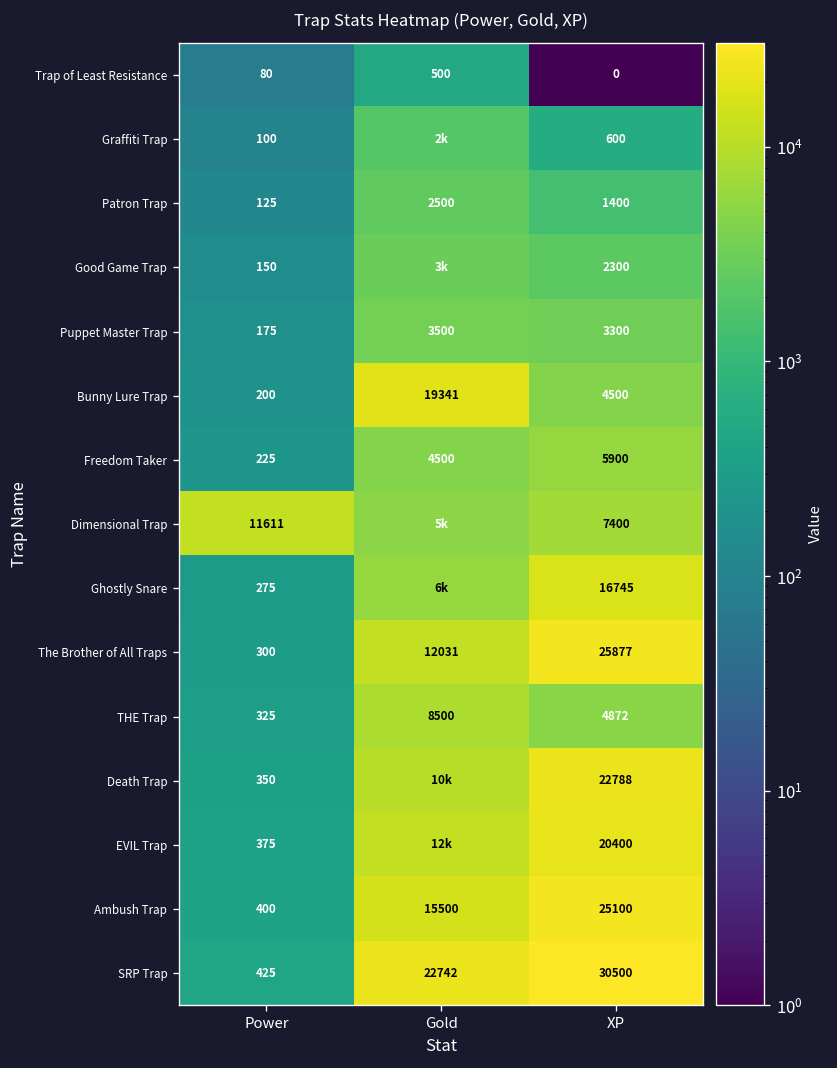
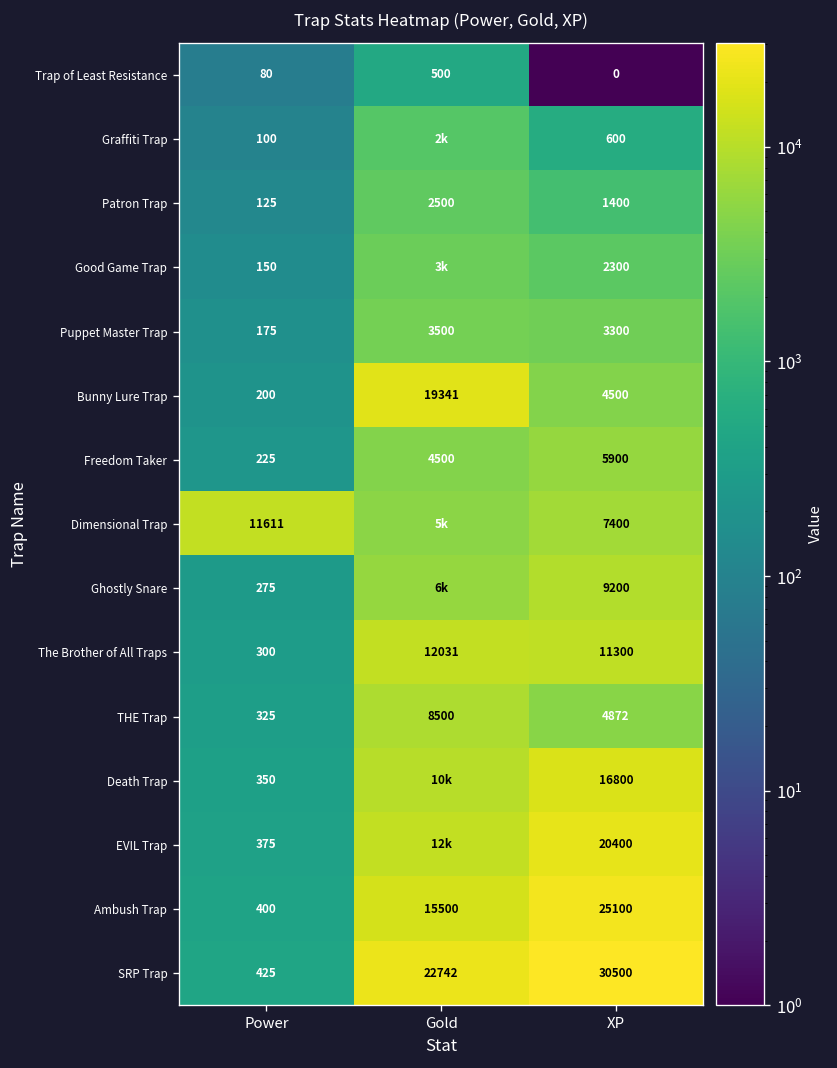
  {
    "Trap of Least Resistance": {
      "Power": "80",
      "Gold": "500",
      "XP": "0"
    },
    "Graffiti Trap": {
      "Power": "100",
      "Gold": "2k",
      "XP": "600"
    },
    "Patron Trap": {
      "Power": "125",
      "Gold": "2500",
      "XP": "1400"
    },
    "Good Game Trap": {
      "Power": "150",
      "Gold": "3k",
      "XP": "2300"
    },
    "Puppet Master Trap": {
      "Power": "175",
      "Gold": "3500",
      "XP": "3300"
    },
    "Bunny Lure Trap": {
      "Power": "200",
      "Gold": "19341",
      "XP": "4500"
    },
    "Freedom Taker": {
      "Power": "225",
      "Gold": "4500",
      "XP": "5900"
    },
    "Dimensional Trap": {
      "Power": "11611",
      "Gold": "5k",
      "XP": "7400"
    },
    "Ghostly Snare": {
      "Power": "275",
      "Gold": "6k",
-     "XP": "16745"
+     "XP": "9200"
    },
    "The Brother of All Traps": {
      "Power": "300",
      "Gold": "12031",
-     "XP": "25877"
+     "XP": "11300"
    },
    "THE Trap": {
      "Power": "325",
      "Gold": "8500",
      "XP": "4872"
    },
    "Death Trap": {
      "Power": "350",
      "Gold": "10k",
-     "XP": "22788"
+     "XP": "16800"
    },
    "EVIL Trap": {
      "Power": "375",
      "Gold": "12k",
      "XP": "20400"
    },
    "Ambush Trap": {
      "Power": "400",
      "Gold": "15500",
      "XP": "25100"
    },
    "SRP Trap": {
      "Power": "425",
      "Gold": "22742",
      "XP": "30500"
    }
  }
